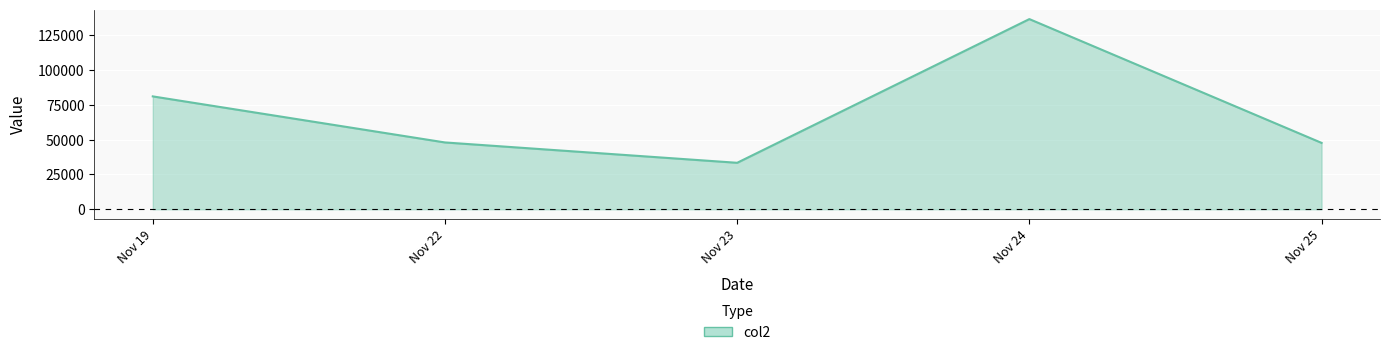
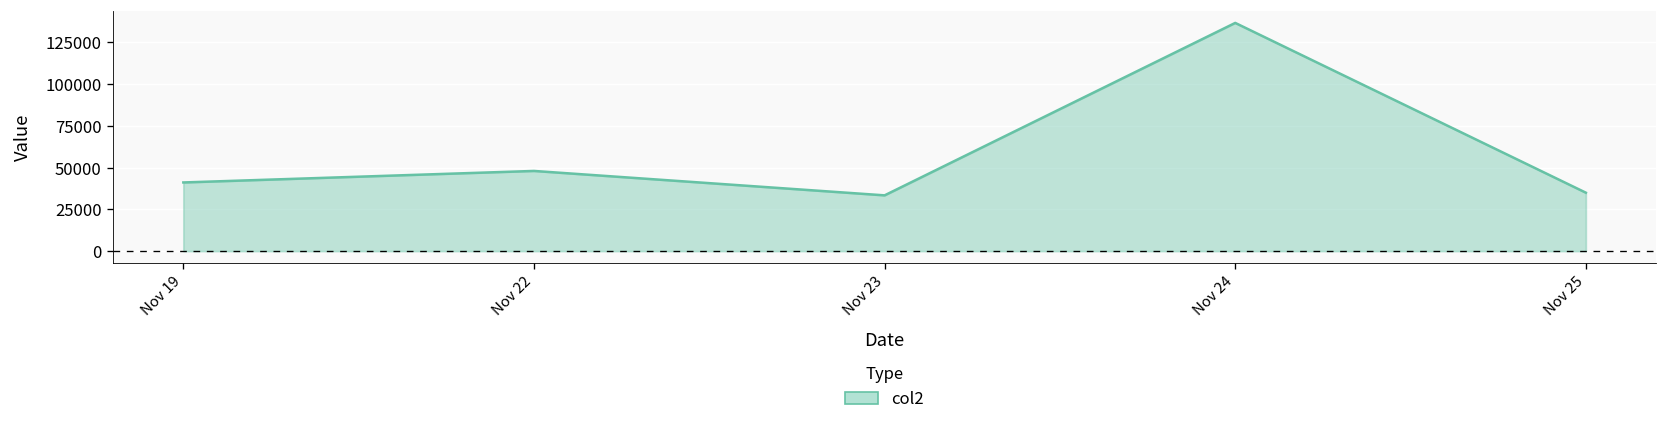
  {
-   "Nov 19": 81000,
+   "Nov 19": 41000,
    "Nov 22": 48000,
    "Nov 23": 33000,
    "Nov 24": 137000,
-   "Nov 25": 48000
+   "Nov 25": 35000
  }
